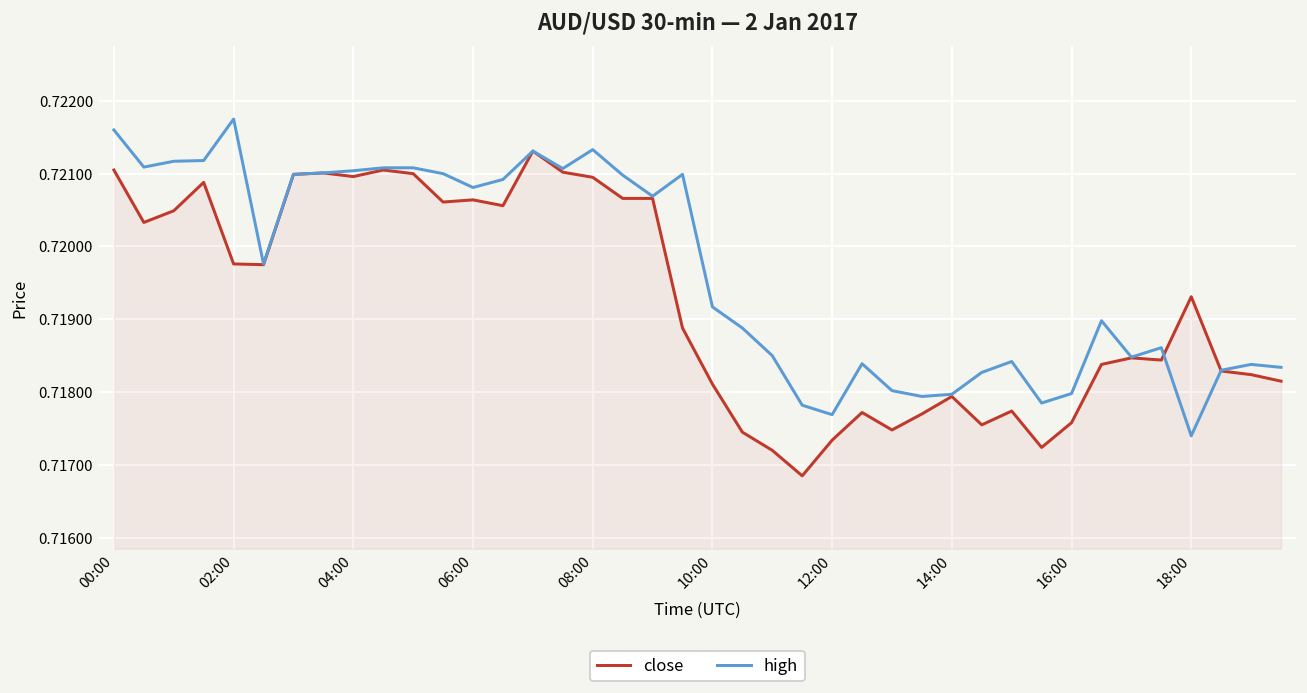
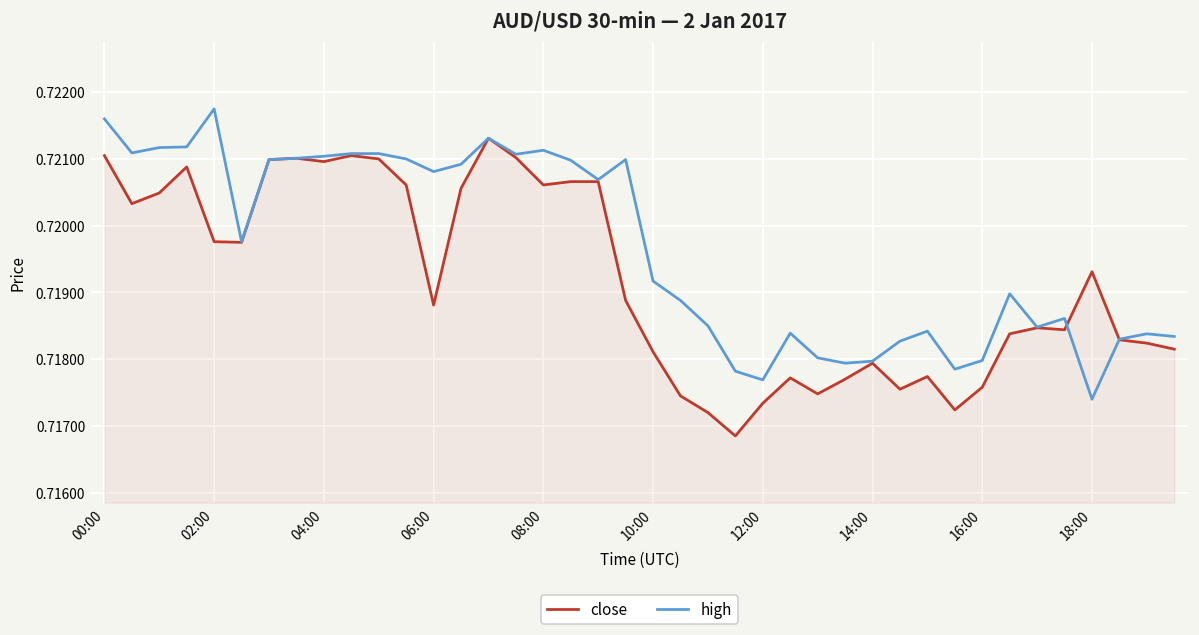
  {
    "close": {
      "00:00": 0.7211,
      "02:00": 0.7198,
      "04:00": 0.7210,
-     "06:00": 0.7206,
-     "08:00": 0.7210,
+     "06:00": 0.7188,
+     "08:00": 0.7206,
      "10:00": 0.7181,
      "12:00": 0.7173,
      "16:00": 0.7176,
      "18:00": 0.7193
    },
    "high": {
      "00:00": 0.7216,
      "02:00": 0.7218,
      "04:00": 0.7210,
      "06:00": 0.7208,
-     "08:00": 0.7213,
+     "08:00": 0.7211,
      "10:00": 0.7192,
      "12:00": 0.7177,
      "16:00": 0.7180,
      "18:00": 0.7174
    }
  }
